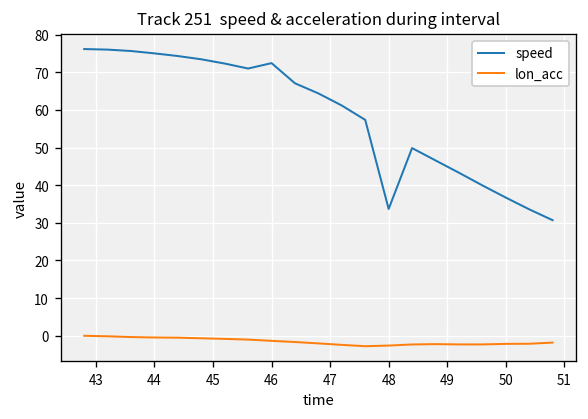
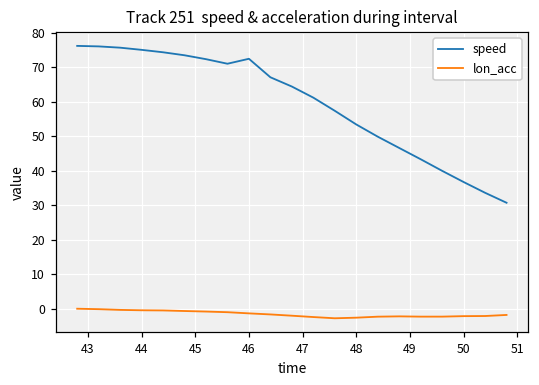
  {
    "speed": {
      "44": 75,
      "46": 72,
-     "48": 34,
+     "48": 53,
      "50": 37
    },
    "lon_acc": {
      "44": 0,
      "46": -1,
      "48": -3,
      "50": -2
    }
  }
